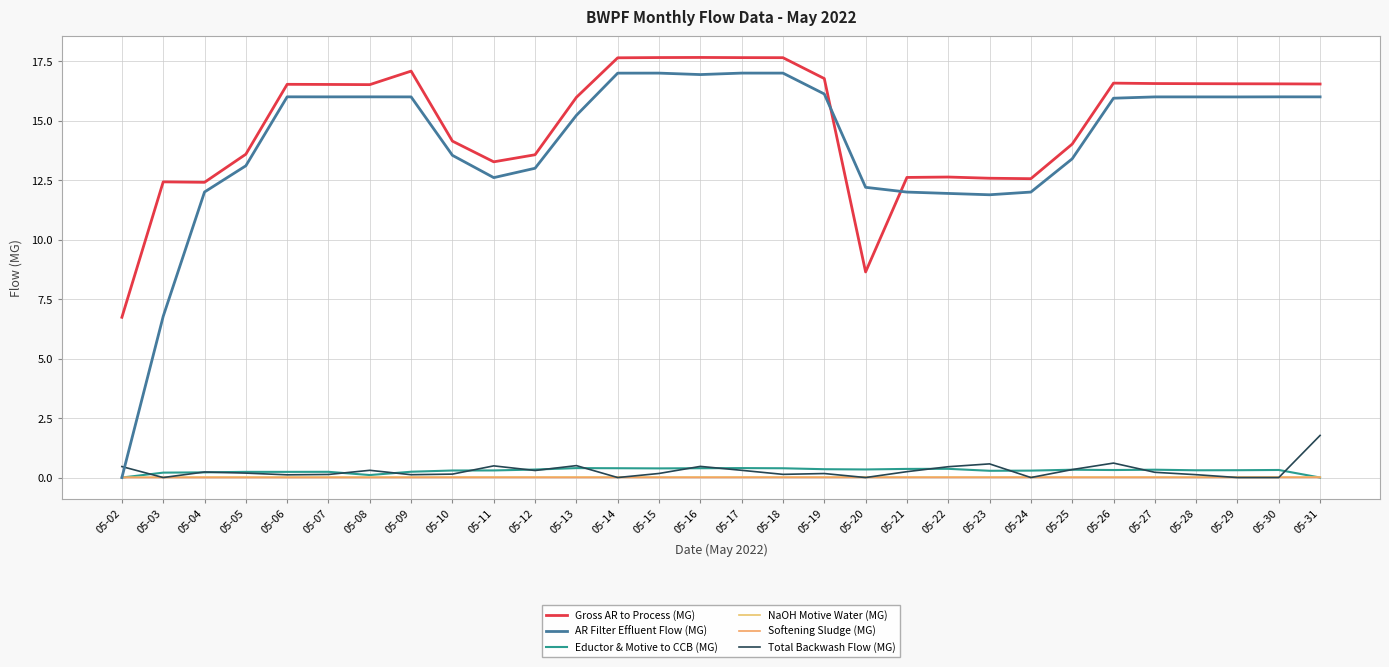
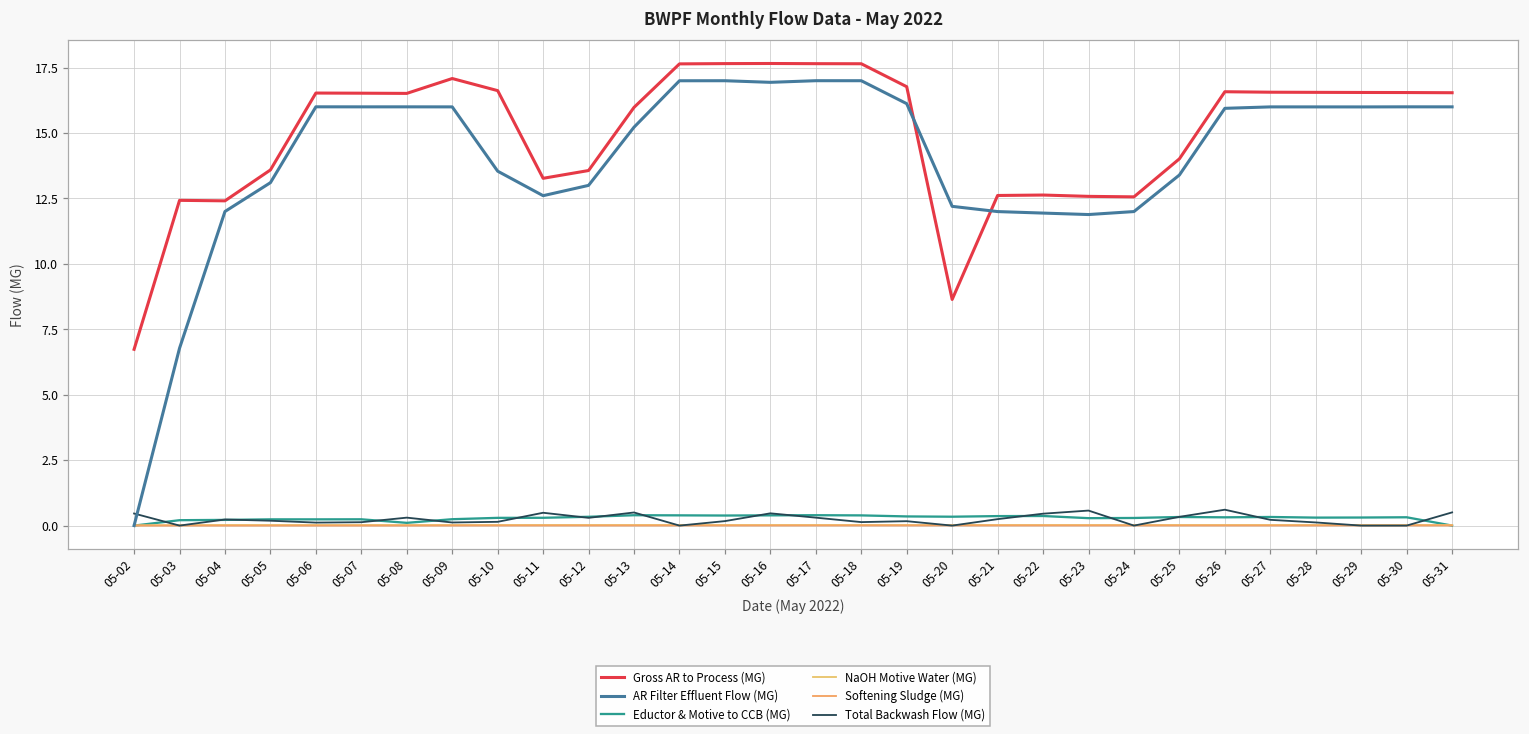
  {
    "Gross AR to Process (MG)": {
      "05-02": 6.7,
      "05-03": 12.4,
      "05-04": 12.4,
      "05-05": 13.6,
      "05-06": 16.5,
      "05-07": 16.5,
      "05-08": 16.5,
      "05-09": 17.1,
-     "05-10": 14.1,
+     "05-10": 16.6,
      "05-11": 13.3,
      "05-12": 13.6,
      "05-13": 16.0,
      "05-14": 17.6,
      "05-15": 17.7,
      "05-16": 17.7,
      "05-17": 17.7,
      "05-18": 17.6,
      "05-19": 16.8,
      "05-20": 8.6,
      "05-21": 12.6,
      "05-22": 12.6,
      "05-23": 12.6,
      "05-24": 12.6,
      "05-25": 14.0,
      "05-26": 16.6,
      "05-27": 16.6,
      "05-28": 16.6,
      "05-29": 16.6,
      "05-30": 16.5,
      "05-31": 16.5
    },
    "Softening Sludge (MG)": {
      "05-04": 0.0,
      "05-05": 0.0,
      "05-06": 0.0,
      "05-07": 0.0,
      "05-09": 0.0,
      "05-10": 0.0,
      "05-11": 0.0,
      "05-12": 0.0,
      "05-13": 0.0,
      "05-15": 0.0,
      "05-16": 0.0,
      "05-17": 0.0,
      "05-18": 0.0,
      "05-19": 0.0,
      "05-21": 0.0,
      "05-22": 0.0,
      "05-23": 0.0,
      "05-25": 0.0,
      "05-26": 0.0,
      "05-27": 0.0,
      "05-28": 0.0
    },
    "Total Backwash Flow (MG)": {
      "05-02": 0.5,
      "05-07": 0.1,
      "05-08": 0.3,
      "05-10": 0.1,
      "05-11": 0.5,
      "05-15": 0.2,
      "05-18": 0.1,
      "05-19": 0.2,
      "05-21": 0.2,
      "05-23": 0.6,
      "05-26": 0.6,
      "05-27": 0.2,
-     "05-31": 1.8
+     "05-31": 0.5
    }
  }
